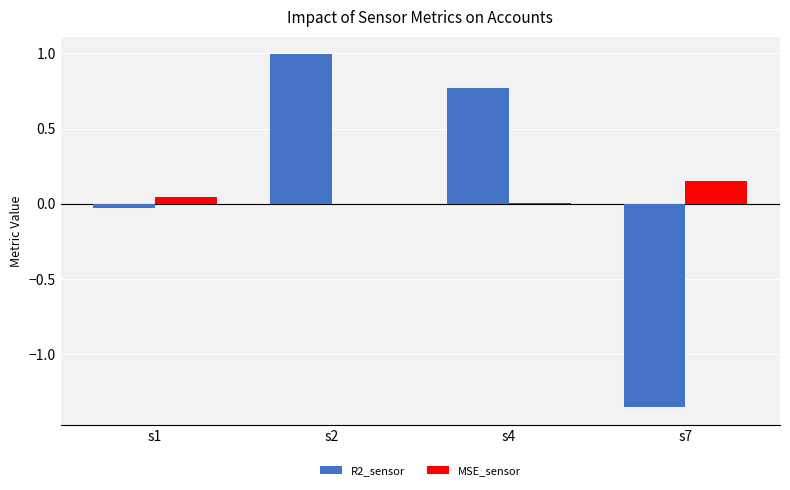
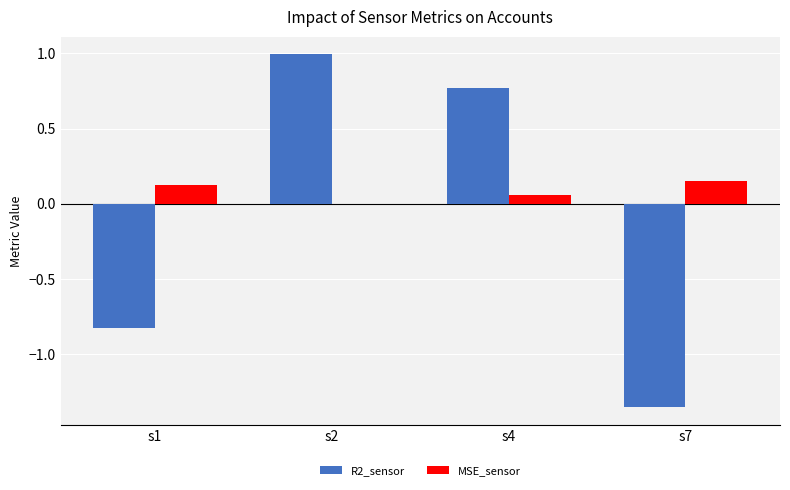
  {
    "R2_sensor": {
-     "s1": -0.03,
+     "s1": -0.83,
      "s2": 0.99,
      "s4": 0.77,
      "s7": -1.35
    },
    "MSE_sensor": {
-     "s1": 0.05,
-     "s4": 0.00,
+     "s1": 0.12,
+     "s4": 0.06,
      "s7": 0.15
    }
  }
